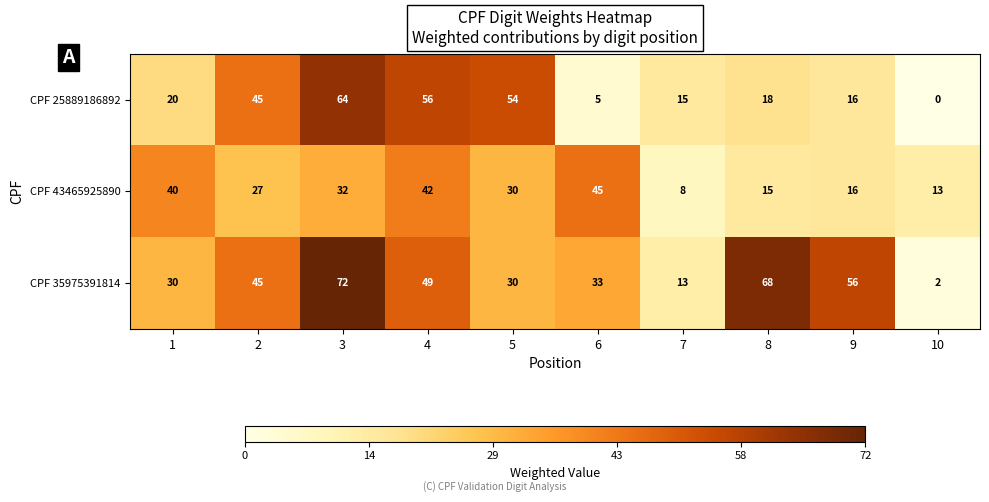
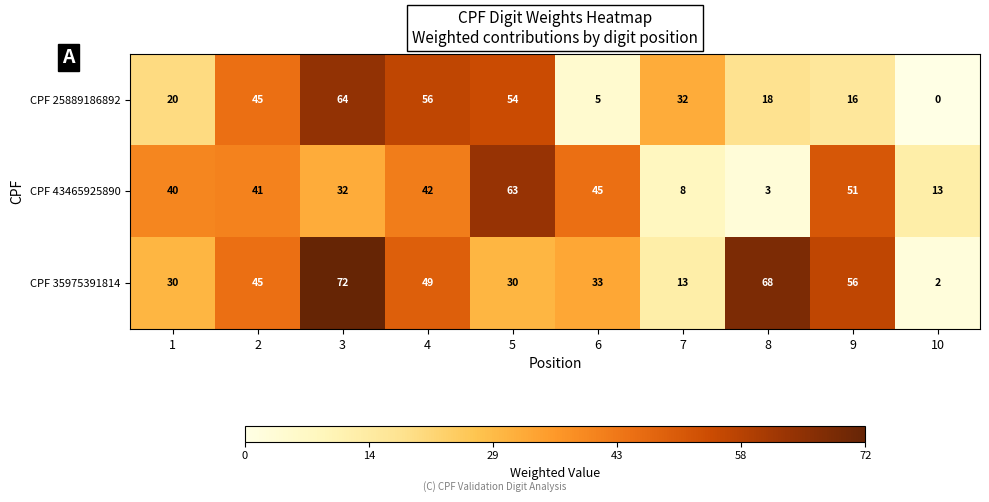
  {
    "CPF 25889186892": {
      "1": 20,
      "2": 45,
      "3": 64,
      "4": 56,
      "5": 54,
      "6": 5,
-     "7": 15,
+     "7": 32,
      "8": 18,
      "9": 16,
      "10": 0
    },
    "CPF 43465925890": {
      "1": 40,
-     "2": 27,
+     "2": 41,
      "3": 32,
      "4": 42,
-     "5": 30,
+     "5": 63,
      "6": 45,
      "7": 8,
-     "8": 15,
-     "9": 16,
+     "8": 3,
+     "9": 51,
      "10": 13
    },
    "CPF 35975391814": {
      "1": 30,
      "2": 45,
      "3": 72,
      "4": 49,
      "5": 30,
      "6": 33,
      "7": 13,
      "8": 68,
      "9": 56,
      "10": 2
    }
  }
